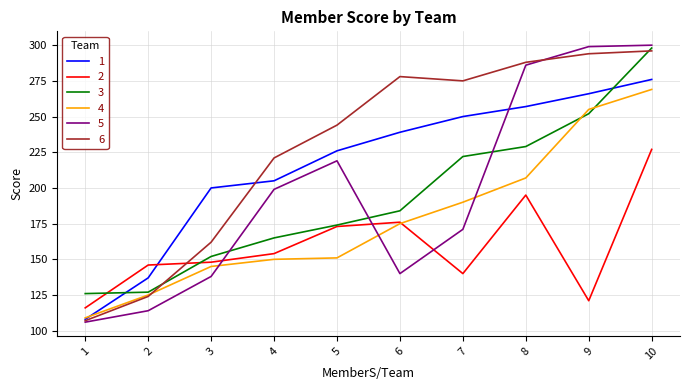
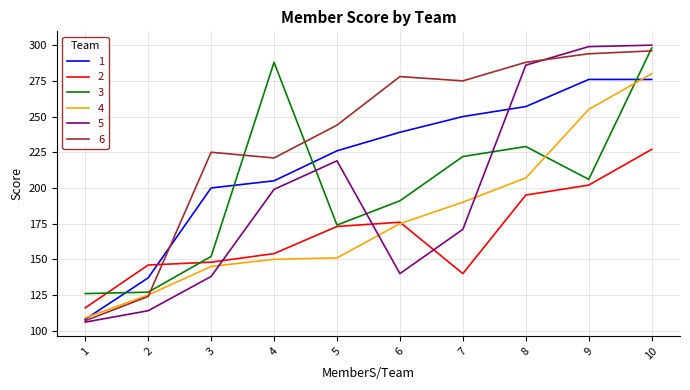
  {
    "1": {
      "2": 137,
      "3": 200,
      "4": 205,
      "5": 226,
      "6": 239,
      "7": 250,
      "8": 257,
-     "9": 266,
+     "9": 276,
      "10": 276
    },
    "2": {
      "1": 116,
      "2": 146,
      "3": 148,
      "4": 154,
      "7": 140,
      "8": 195,
-     "9": 121,
+     "9": 202,
      "10": 227
    },
    "3": {
      "1": 126,
      "2": 127,
      "3": 152,
-     "4": 165,
-     "6": 184,
+     "4": 288,
+     "6": 191,
      "7": 222,
      "8": 229,
-     "9": 252,
+     "9": 206,
      "10": 298
    },
    "4": {
      "3": 145,
      "4": 150,
      "5": 151,
      "7": 190,
      "8": 207,
      "9": 255,
-     "10": 269
+     "10": 280
    },
    "5": {
      "2": 114,
      "3": 138,
      "4": 199,
      "5": 219,
      "6": 140,
      "7": 171,
      "8": 286,
      "9": 299,
      "10": 300
    },
    "6": {
-     "3": 162,
+     "3": 225,
      "4": 221,
      "5": 244,
      "6": 278,
      "7": 275,
      "8": 288,
      "9": 294,
      "10": 296
    }
  }
